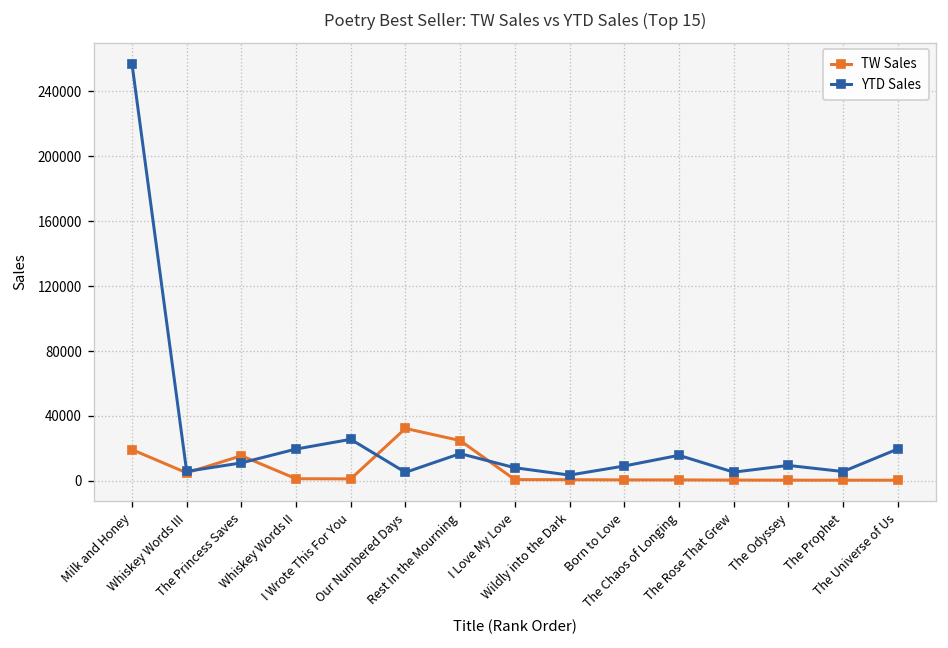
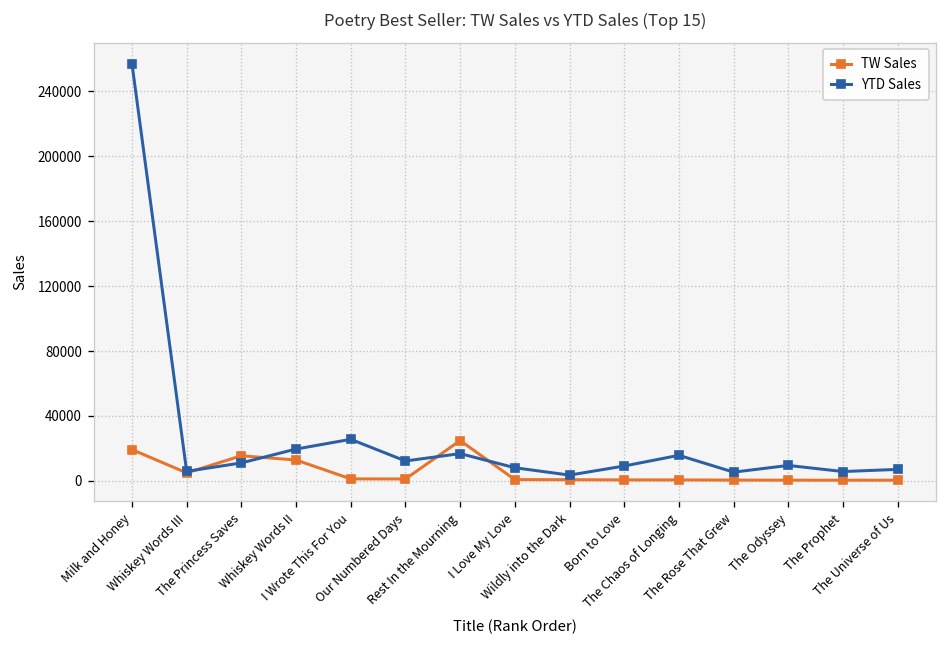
  {
    "TW Sales": {
      "Milk and Honey": 19000,
      "The Princess Saves": 16000,
-     "Whiskey Words II": 1000,
+     "Whiskey Words II": 13000,
      "I Wrote This For You": 1000,
-     "Our Numbered Days": 32000,
+     "Our Numbered Days": 1000,
      "Rest In the Mourning": 25000,
      "I Love My Love": 1000,
      "Wildly into the Dark": 1000,
      "Born to Love": 1000,
      "The Chaos of Longing": 1000,
      "The Rose That Grew": 1000,
      "The Odyssey": 0,
      "The Prophet": 0,
      "The Universe of Us": 0
    },
    "YTD Sales": {
      "Milk and Honey": 257000,
      "The Princess Saves": 11000,
      "Whiskey Words II": 20000,
      "I Wrote This For You": 26000,
-     "Our Numbered Days": 5000,
+     "Our Numbered Days": 12000,
      "Rest In the Mourning": 17000,
      "I Love My Love": 8000,
      "Wildly into the Dark": 4000,
      "Born to Love": 9000,
      "The Chaos of Longing": 16000,
      "The Rose That Grew": 5000,
      "The Odyssey": 10000,
      "The Prophet": 6000,
-     "The Universe of Us": 20000
+     "The Universe of Us": 7000
    }
  }
